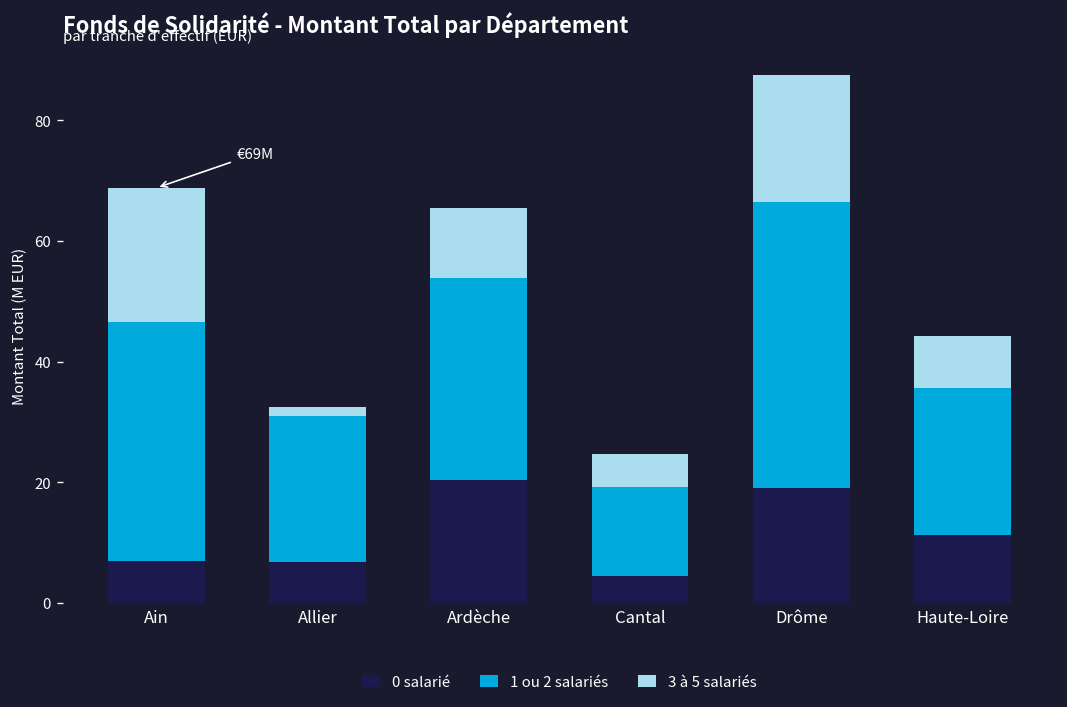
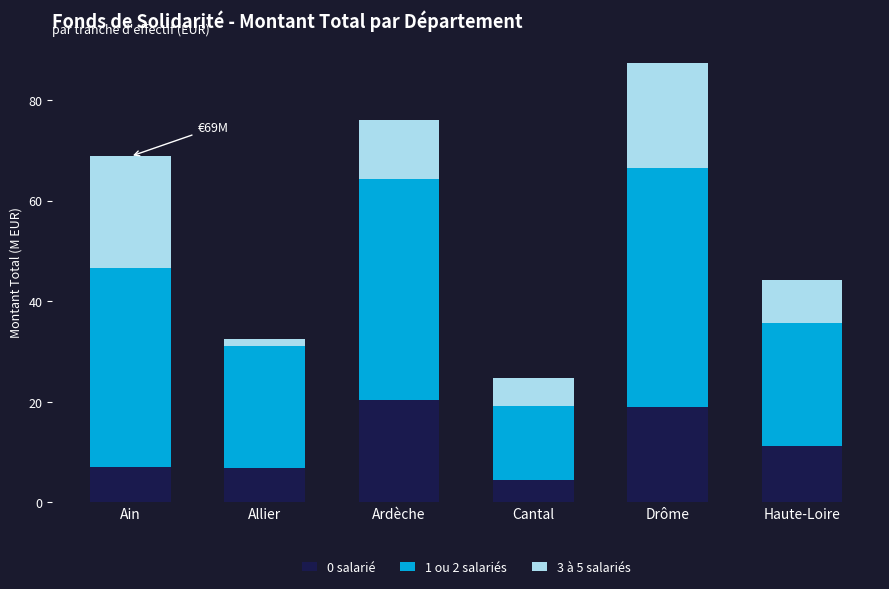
  {
    "0 salarié": {
      "Ain": 7,
      "Allier": 7,
      "Ardèche": 20,
      "Cantal": 4,
      "Drôme": 19,
      "Haute-Loire": 11
    },
    "1 ou 2 salariés": {
      "Ain": 40,
      "Allier": 24,
-     "Ardèche": 33,
+     "Ardèche": 44,
      "Cantal": 15,
      "Drôme": 48,
      "Haute-Loire": 24
    },
    "3 à 5 salariés": {
      "Allier": 1,
      "Ardèche": 12,
      "Cantal": 6,
      "Drôme": 21,
      "Haute-Loire": 9
    }
  }
